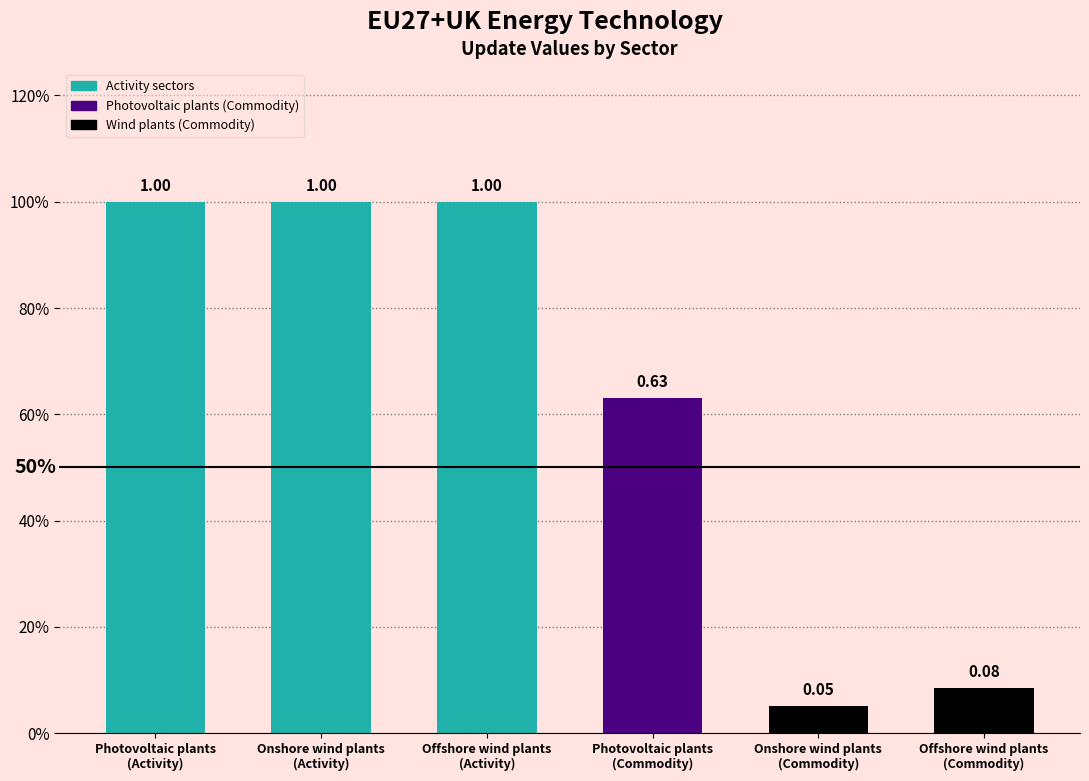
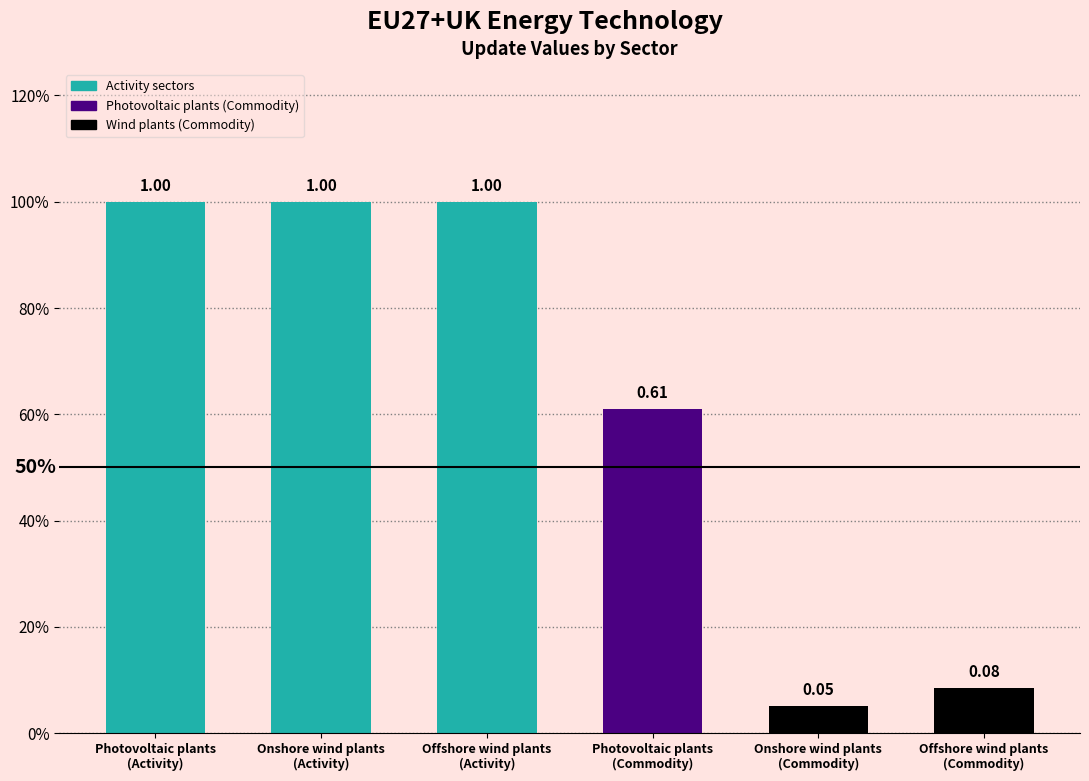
  {
    "Photovoltaic plants (Activity)": 1.00,
    "Onshore wind plants (Activity)": 1.00,
    "Offshore wind plants (Activity)": 1.00,
-   "Photovoltaic plants (Commodity)": 0.63,
+   "Photovoltaic plants (Commodity)": 0.61,
    "Onshore wind plants (Commodity)": 0.05,
    "Offshore wind plants (Commodity)": 0.08
  }
